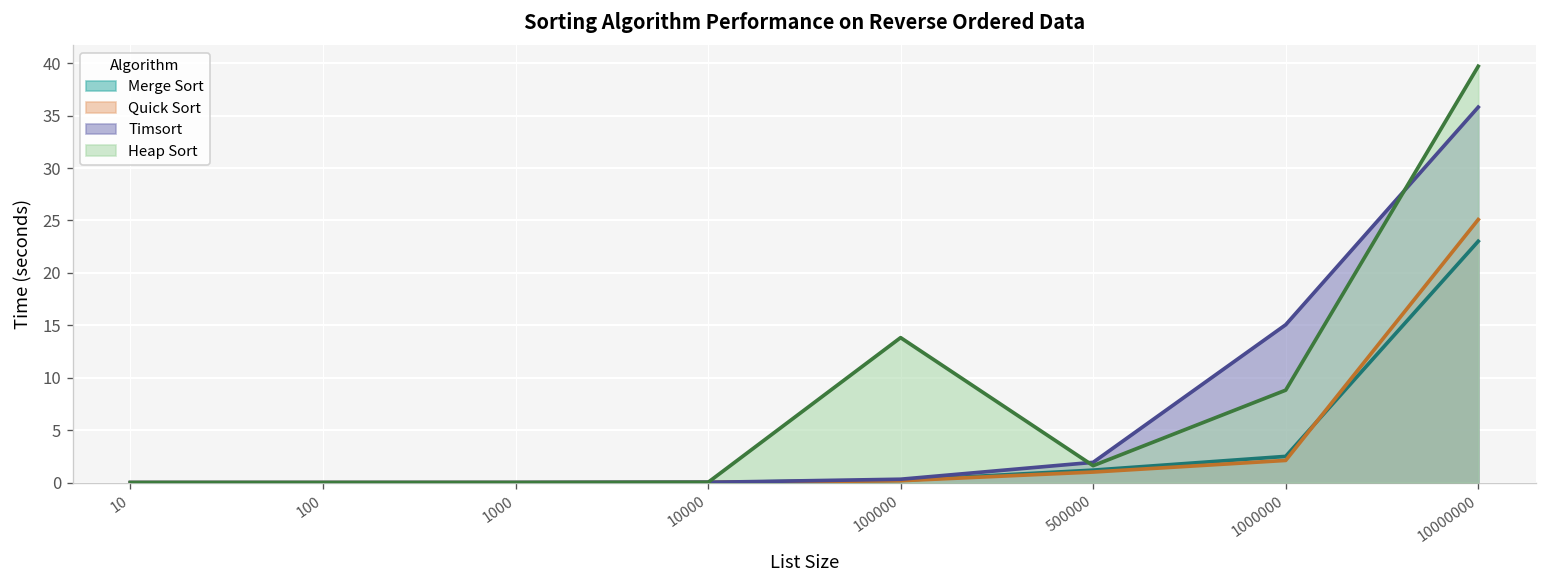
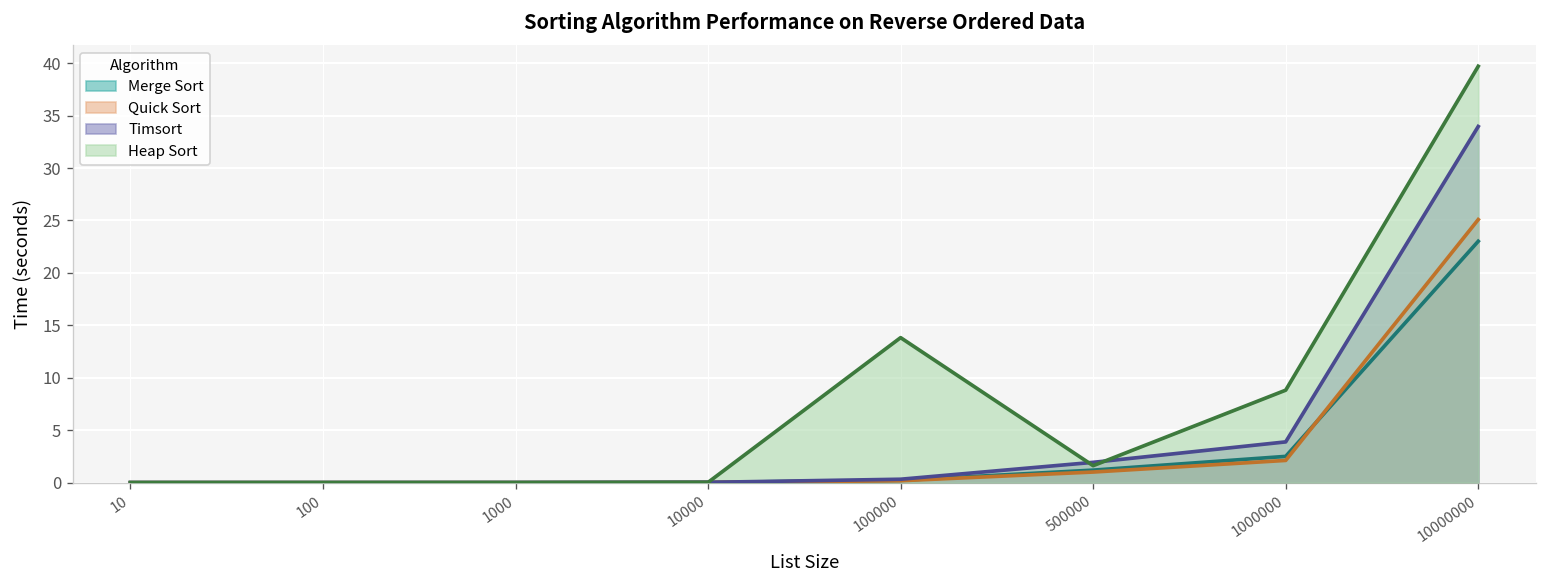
  {
    "Merge Sort": {
      "1000000": 3,
      "10000000": 23
    },
    "Quick Sort": {
      "1000000": 2,
      "10000000": 25
    },
    "Timsort": {
      "500000": 2,
-     "1000000": 15,
-     "10000000": 36
+     "1000000": 4,
+     "10000000": 34
    },
    "Heap Sort": {
      "100000": 14,
      "500000": 2,
      "1000000": 9,
      "10000000": 40
    }
  }
